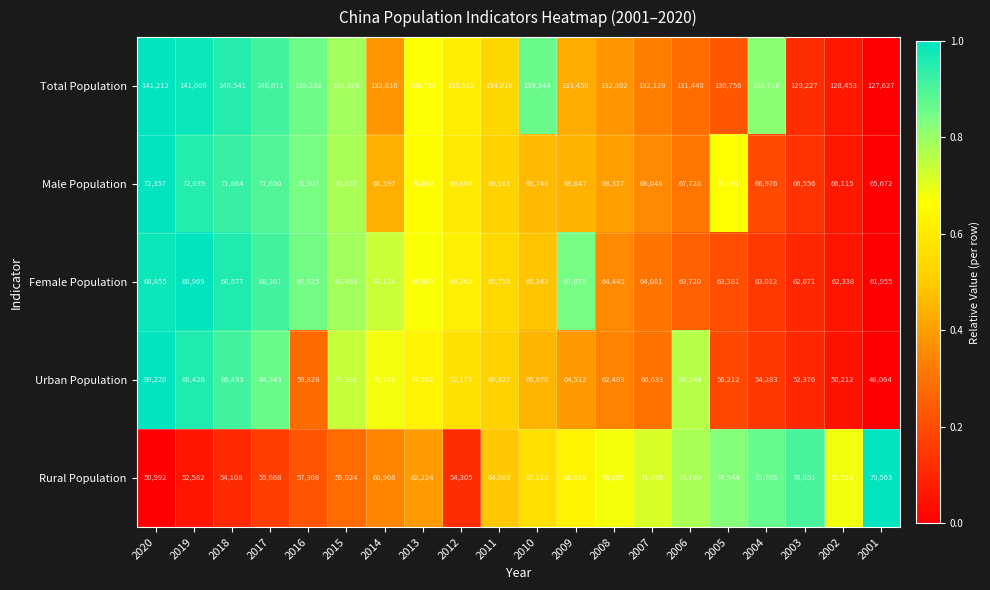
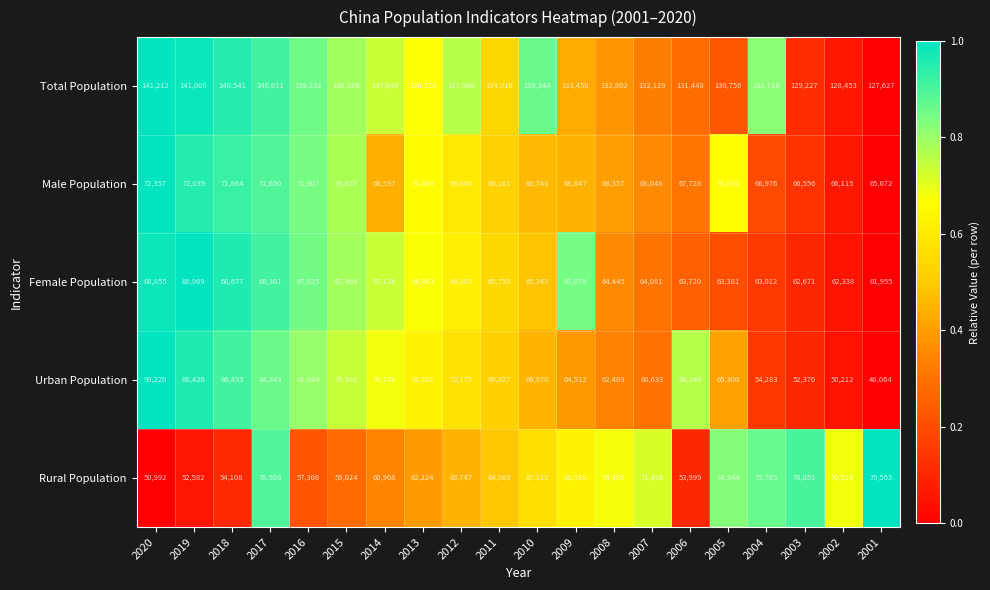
  {
    "Total Population": {
      "2020": "141,212",
      "2019": "141,008",
      "2018": "140,541",
      "2017": "140,011",
      "2016": "139,232",
      "2015": "138,326",
-     "2014": "132,816",
+     "2014": "137,646",
      "2013": "136,726",
-     "2012": "135,922",
+     "2012": "137,966",
      "2011": "134,916",
      "2010": "139,344",
      "2009": "133,450",
      "2008": "132,802",
      "2007": "132,129",
      "2006": "131,448",
      "2005": "130,756",
      "2004": "138,718",
      "2003": "129,227",
      "2002": "128,453",
      "2001": "127,627"
    },
    "Male Population": {
      "2020": "72,357",
      "2019": "72,039",
      "2018": "71,864",
      "2017": "71,650",
      "2016": "71,307",
      "2015": "70,857",
      "2014": "68,597",
      "2013": "70,063",
      "2012": "69,660",
      "2011": "69,161",
      "2010": "68,748",
      "2009": "68,647",
      "2008": "68,357",
      "2007": "68,048",
      "2006": "67,728",
      "2005": "70,092",
      "2004": "66,976",
      "2003": "66,556",
      "2002": "66,115",
      "2001": "65,672"
    },
    "Female Population": {
      "2020": "68,855",
      "2019": "68,969",
      "2018": "68,677",
      "2017": "68,361",
      "2016": "67,925",
      "2015": "67,469",
      "2014": "67,124",
      "2013": "66,663",
      "2012": "66,262",
      "2011": "65,755",
      "2010": "65,343",
      "2009": "67,879",
      "2008": "64,445",
      "2007": "64,081",
      "2006": "63,720",
      "2005": "63,381",
      "2004": "63,012",
      "2003": "62,671",
      "2002": "62,338",
      "2001": "61,955"
    },
    "Urban Population": {
      "2020": "90,220",
      "2019": "88,426",
      "2018": "86,433",
      "2017": "84,343",
-     "2016": "59,828",
+     "2016": "81,924",
      "2015": "79,302",
      "2014": "76,738",
      "2013": "74,502",
      "2012": "72,175",
      "2011": "69,927",
      "2010": "66,978",
      "2009": "64,512",
      "2008": "62,403",
      "2007": "60,633",
      "2006": "80,248",
-     "2005": "56,212",
+     "2005": "65,300",
      "2004": "54,283",
      "2003": "52,376",
      "2002": "50,212",
      "2001": "48,064"
    },
    "Rural Population": {
      "2020": "50,992",
      "2019": "52,582",
      "2018": "54,108",
-     "2017": "55,668",
+     "2017": "76,508",
      "2016": "57,308",
      "2015": "59,024",
      "2014": "60,908",
      "2013": "62,224",
-     "2012": "54,305",
+     "2012": "63,747",
      "2011": "64,989",
      "2010": "67,113",
      "2009": "68,938",
      "2008": "70,399",
      "2007": "71,496",
-     "2006": "73,160",
+     "2006": "53,999",
      "2005": "74,544",
      "2004": "75,705",
      "2003": "76,851",
      "2002": "70,514",
      "2001": "79,563"
    }
  }
